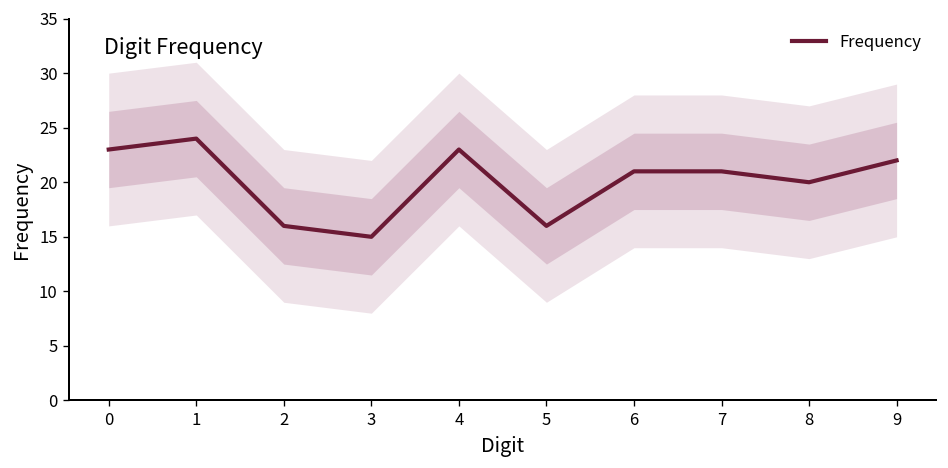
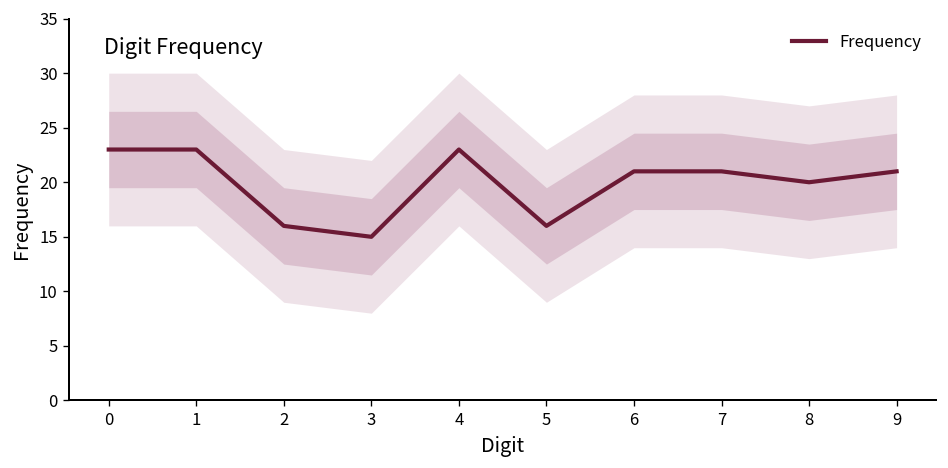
  {
    "Frequency": {
      "0": 23,
-     "1": 24,
+     "1": 23,
      "2": 16,
      "3": 15,
      "4": 23,
      "5": 16,
      "6": 21,
      "7": 21,
      "8": 20,
-     "9": 22
+     "9": 21
    }
  }
